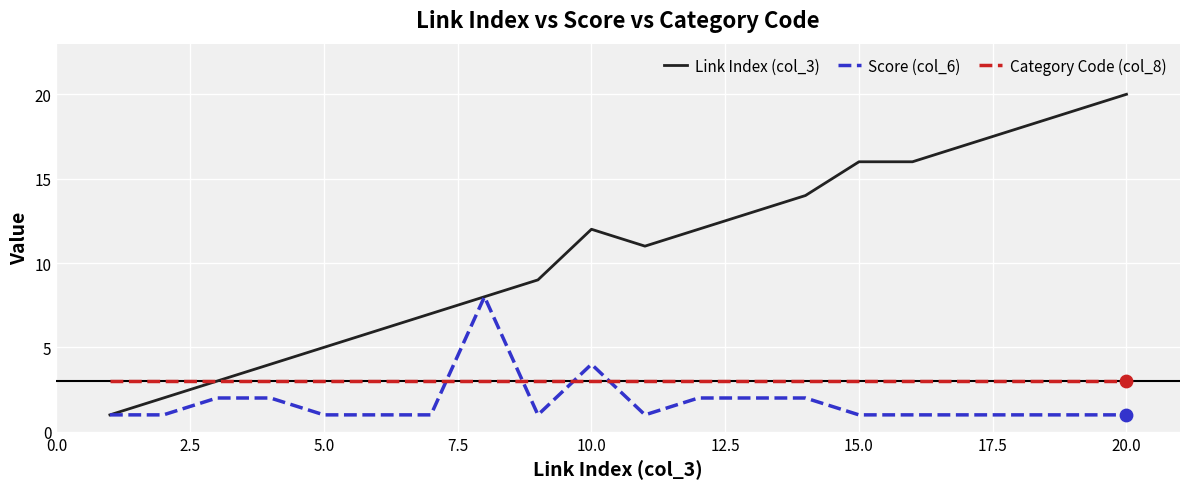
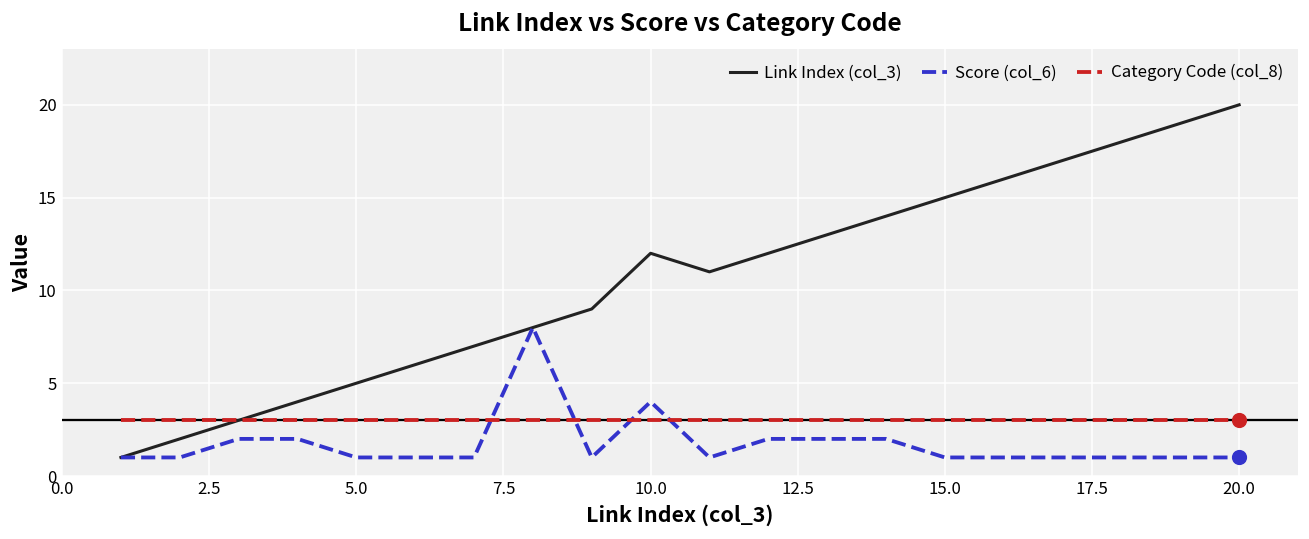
  {
    "Link Index (col_3)": {
      "5.0": 5,
      "10.0": 12,
-     "15.0": 16,
+     "15.0": 15,
      "20.0": 20
    }
  }
